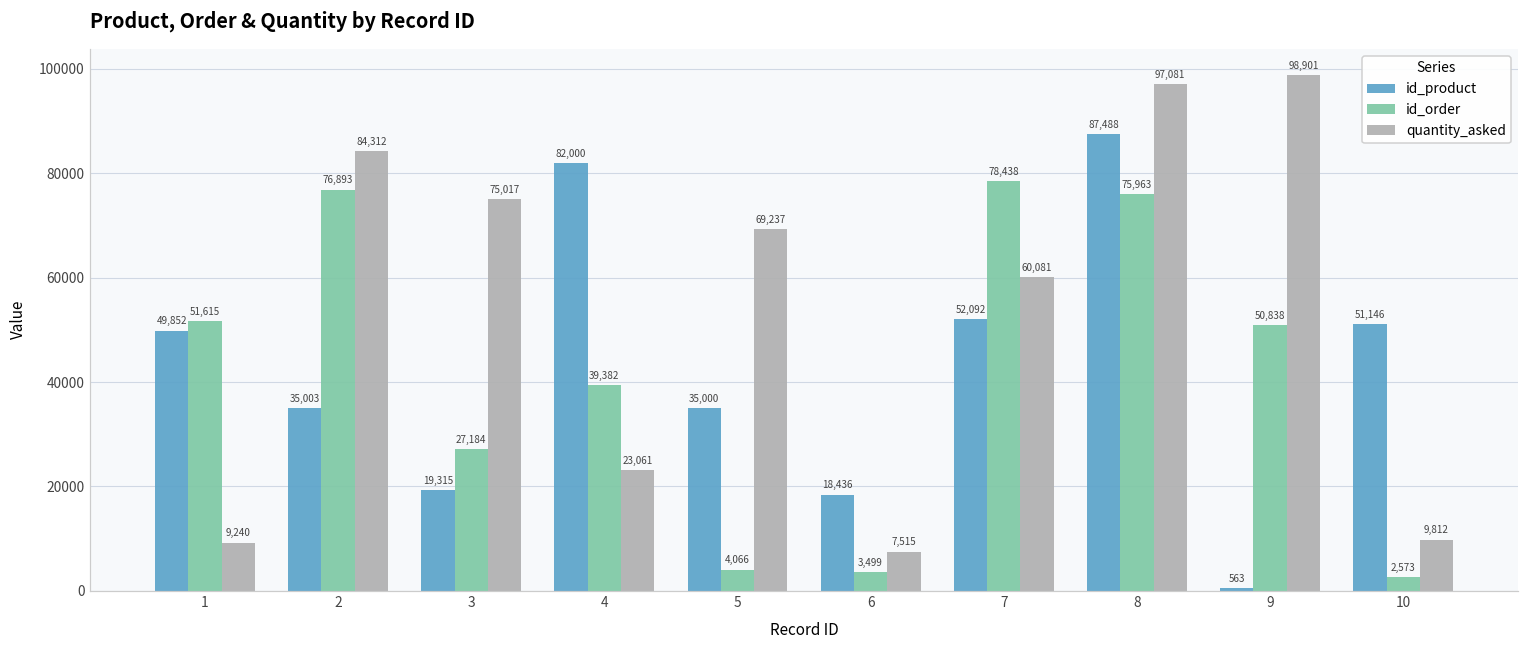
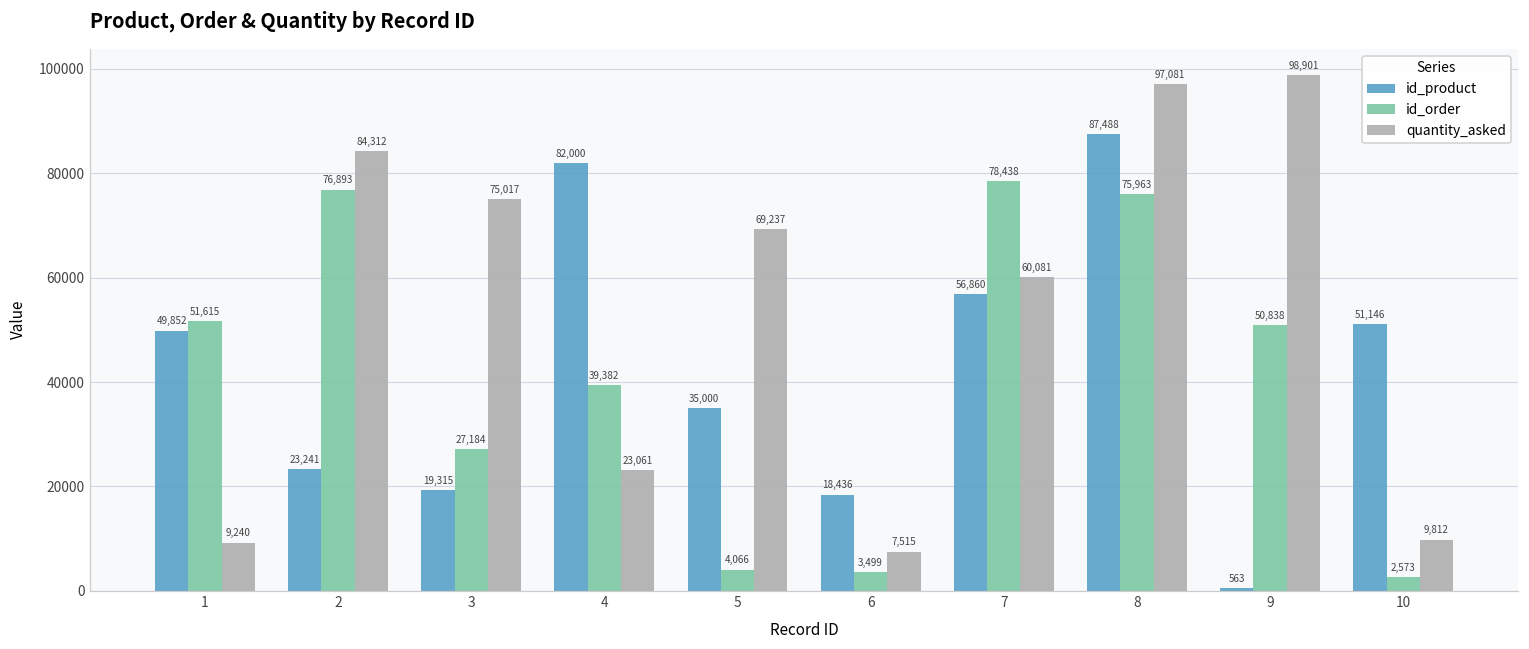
  {
    "id_product": {
      "1": "49,852",
-     "2": "35,003",
+     "2": "23,241",
      "3": "19,315",
      "4": "82,000",
      "5": "35,000",
      "6": "18,436",
-     "7": "52,092",
+     "7": "56,860",
      "8": "87,488",
      "9": "563",
      "10": "51,146"
    }
  }
